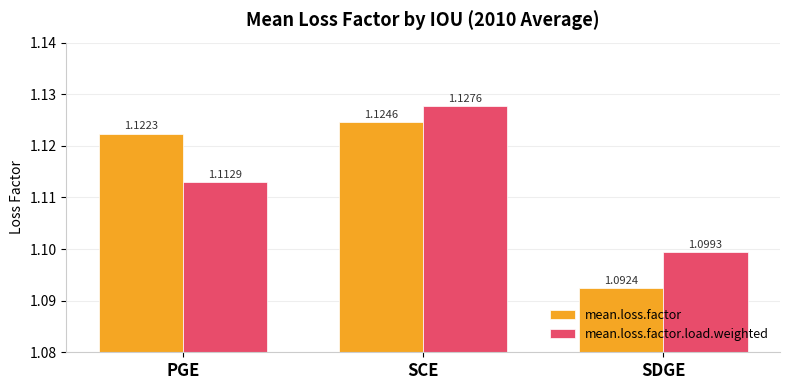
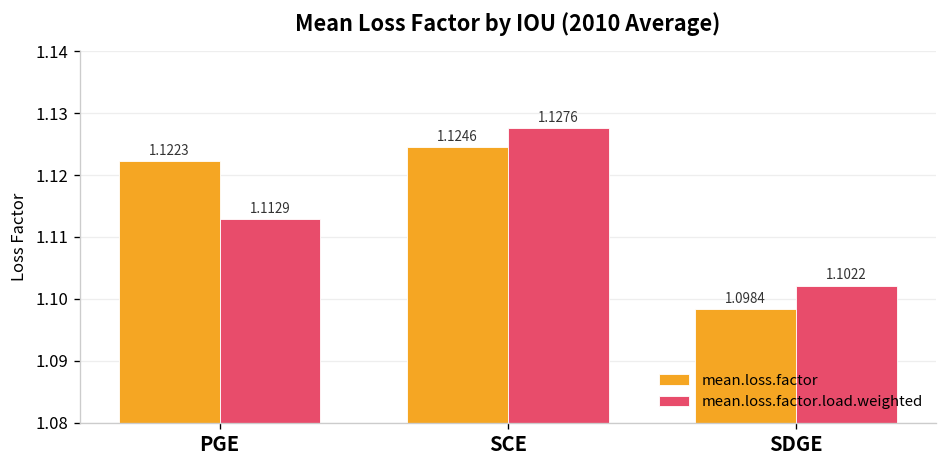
  {
    "mean.loss.factor": {
      "PGE": 1.1223,
      "SCE": 1.1246,
-     "SDGE": 1.0924
+     "SDGE": 1.0984
    },
    "mean.loss.factor.load.weighted": {
      "PGE": 1.1129,
      "SCE": 1.1276,
-     "SDGE": 1.0993
+     "SDGE": 1.1022
    }
  }
